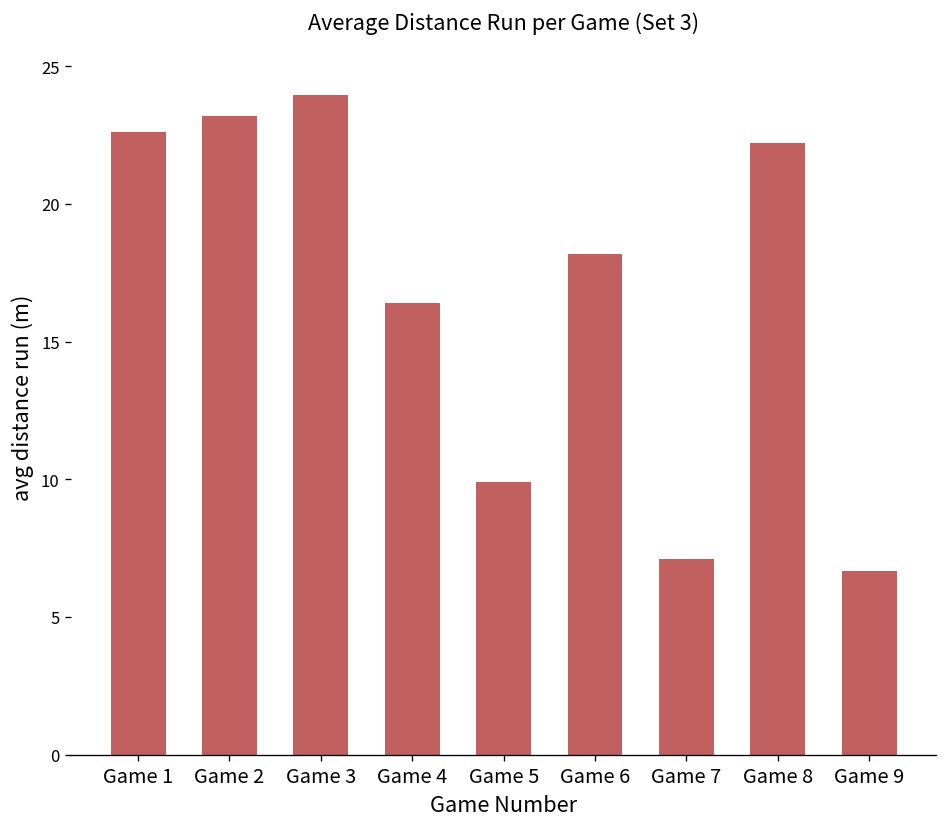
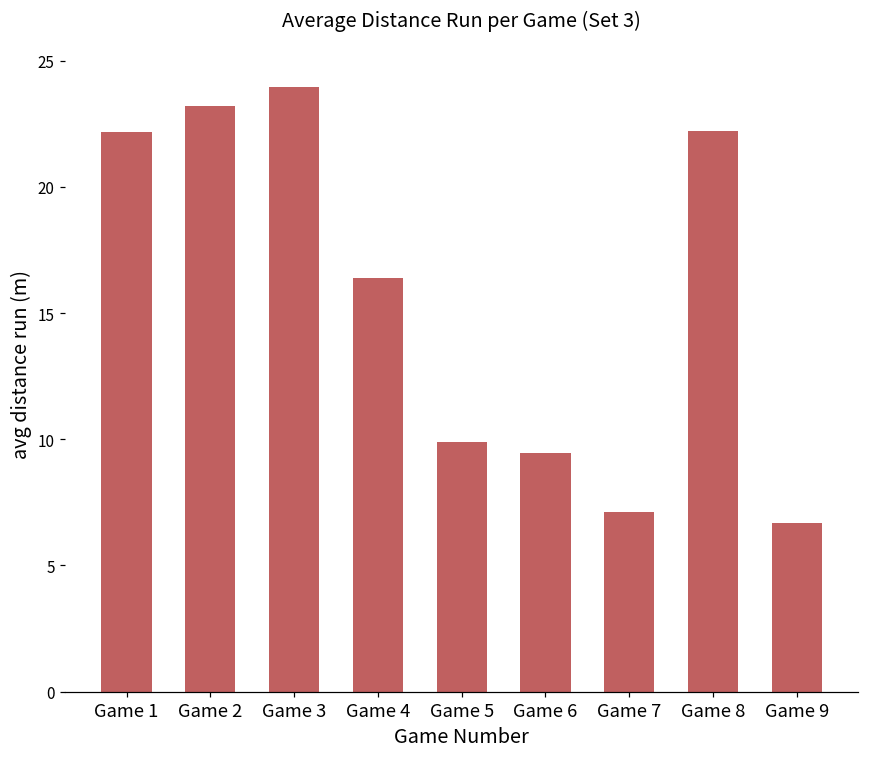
  {
-   "Game 1": 22.6,
+   "Game 1": 22.2,
    "Game 2": 23.2,
    "Game 3": 24.0,
    "Game 4": 16.4,
    "Game 5": 9.9,
-   "Game 6": 18.2,
+   "Game 6": 9.5,
    "Game 7": 7.1,
    "Game 8": 22.2,
    "Game 9": 6.7
  }
